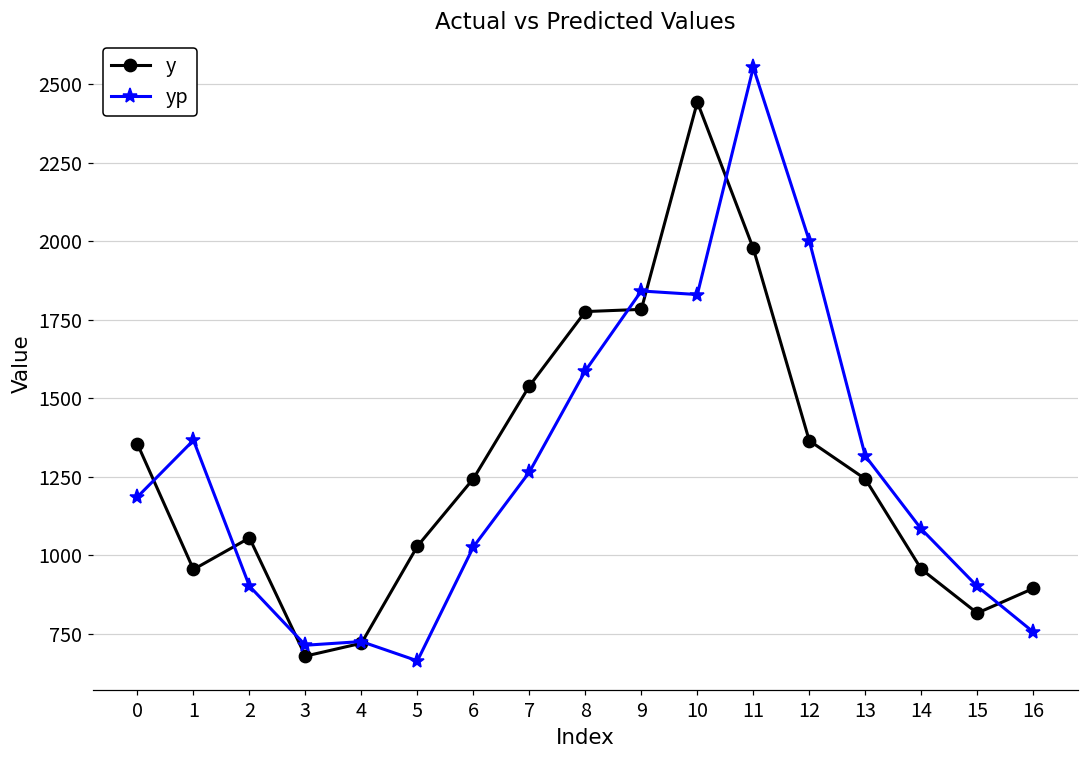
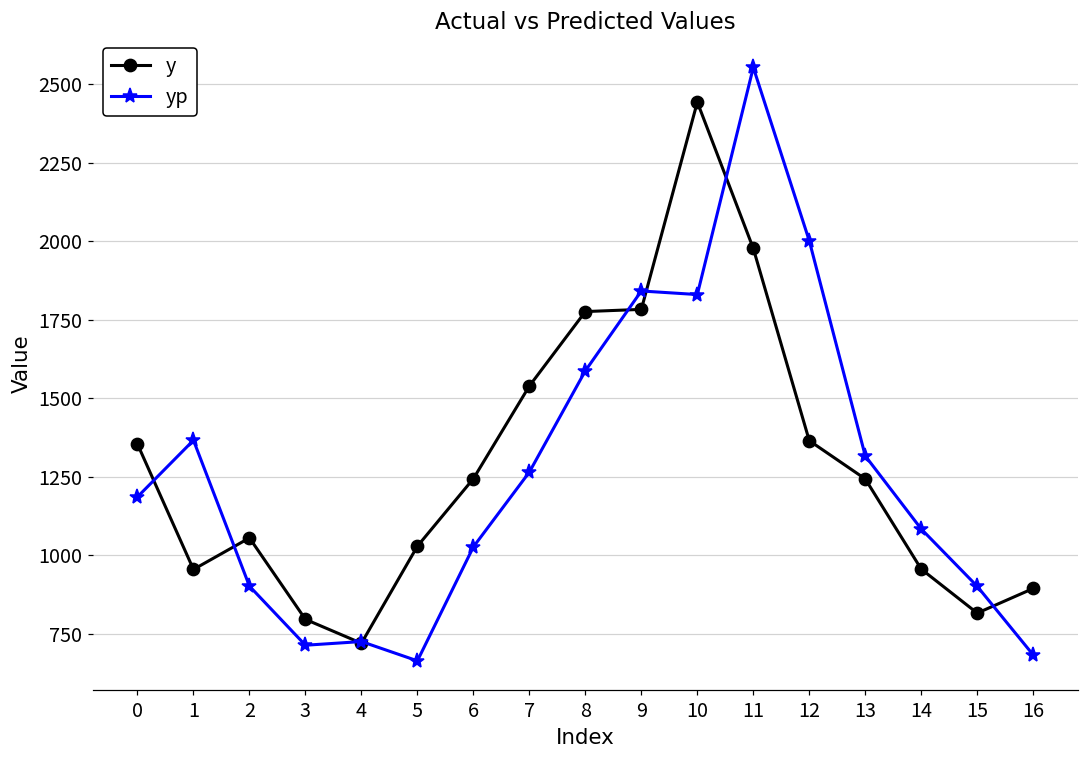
  {
    "y": {
      "0": 1350,
      "1": 960,
      "2": 1060,
-     "3": 680,
+     "3": 800,
      "5": 1030,
      "6": 1240,
      "7": 1540,
      "8": 1780,
      "9": 1780,
      "10": 2440,
      "11": 1980,
      "12": 1370,
      "13": 1240,
      "14": 960,
      "15": 820,
      "16": 890
    },
    "yp": {
      "0": 1190,
      "1": 1370,
      "2": 900,
      "3": 710,
      "5": 660,
      "6": 1030,
      "7": 1260,
      "8": 1590,
      "9": 1840,
      "10": 1830,
      "11": 2550,
      "12": 2000,
      "13": 1320,
      "14": 1080,
      "15": 900,
-     "16": 760
+     "16": 680
    }
  }
